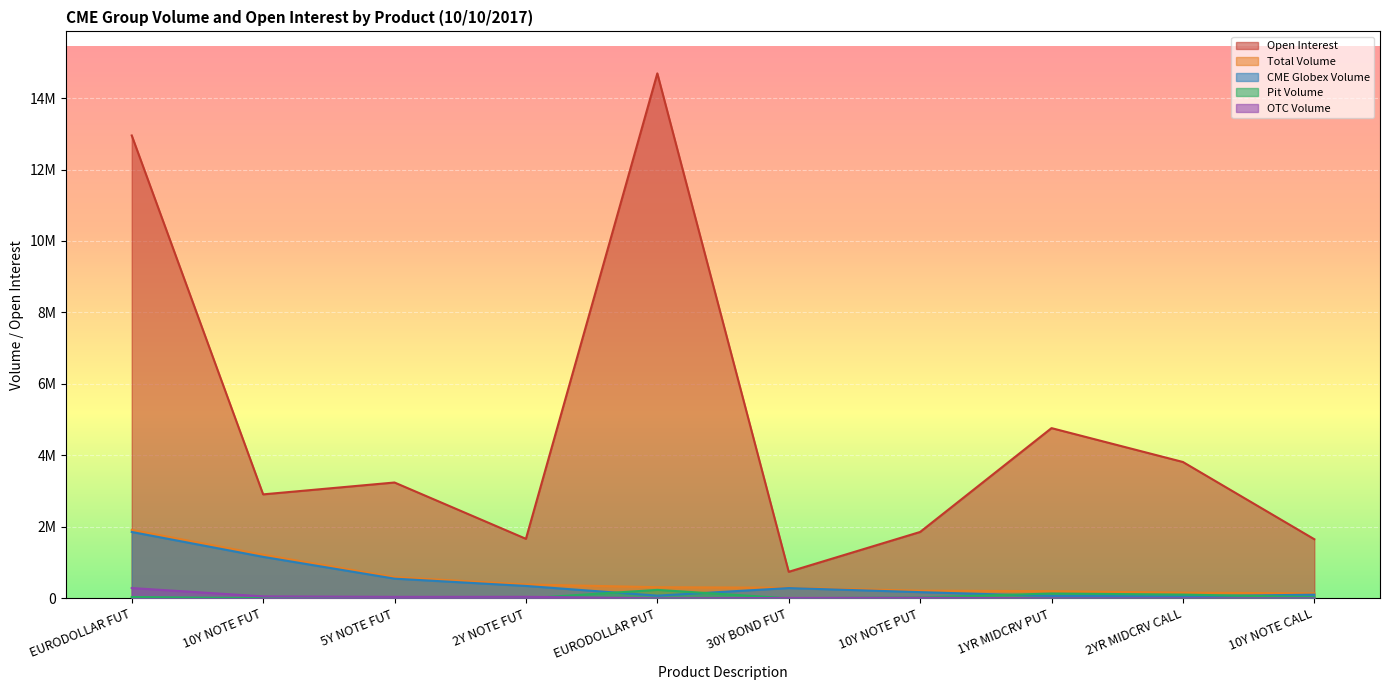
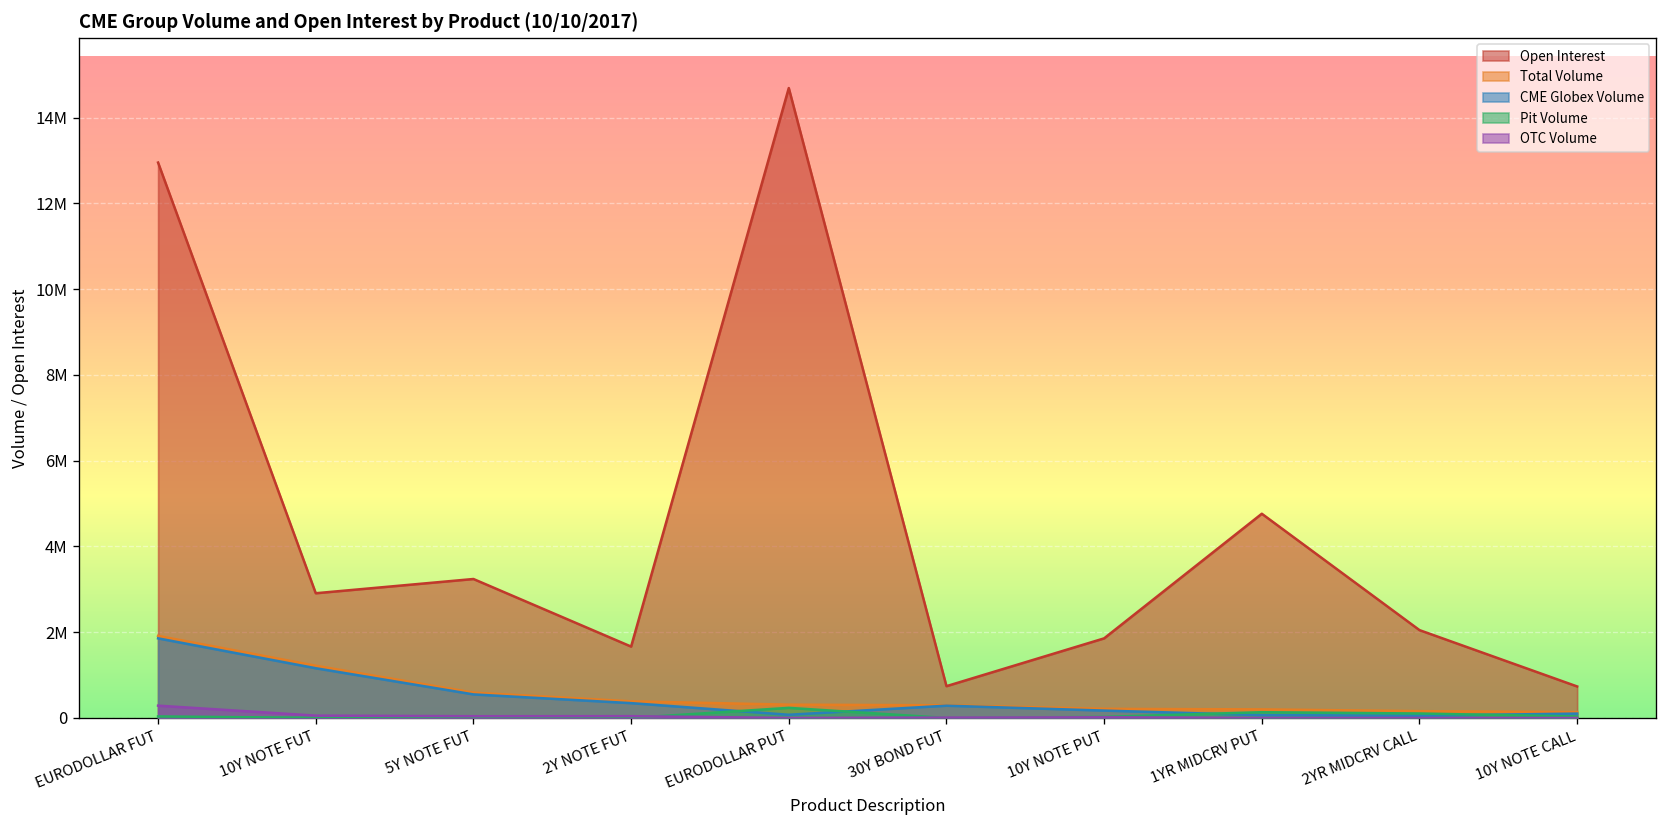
  {
    "Open Interest": {
      "EURODOLLAR FUT": 13000000,
      "10Y NOTE FUT": 2900000,
      "5Y NOTE FUT": 3200000,
      "2Y NOTE FUT": 1700000,
      "EURODOLLAR PUT": 14700000,
      "30Y BOND FUT": 700000,
      "10Y NOTE PUT": 1900000,
      "1YR MIDCRV PUT": 4800000,
-     "2YR MIDCRV CALL": 3800000,
-     "10Y NOTE CALL": 1700000
+     "2YR MIDCRV CALL": 2000000,
+     "10Y NOTE CALL": 700000
    },
    "Total Volume": {
      "EURODOLLAR PUT": 300000
    },
    "CME Globex Volume": {
      "EURODOLLAR PUT": 100000
    },
    "Pit Volume": {
      "EURODOLLAR FUT": 0,
      "EURODOLLAR PUT": 200000
    },
    "OTC Volume": {
      "EURODOLLAR FUT": 300000,
      "EURODOLLAR PUT": 0
    }
  }
